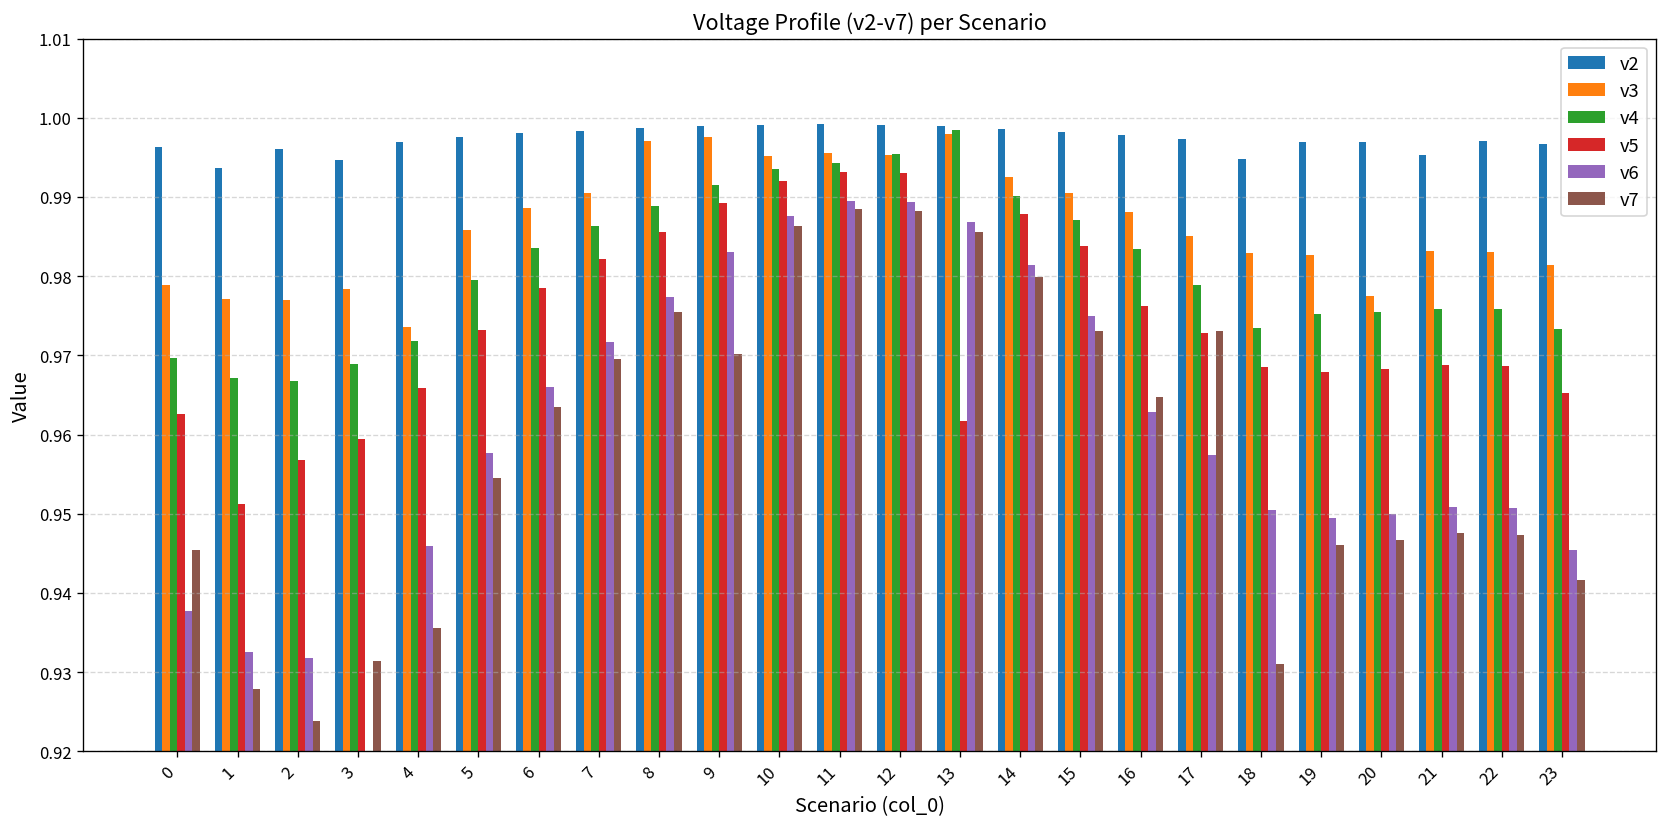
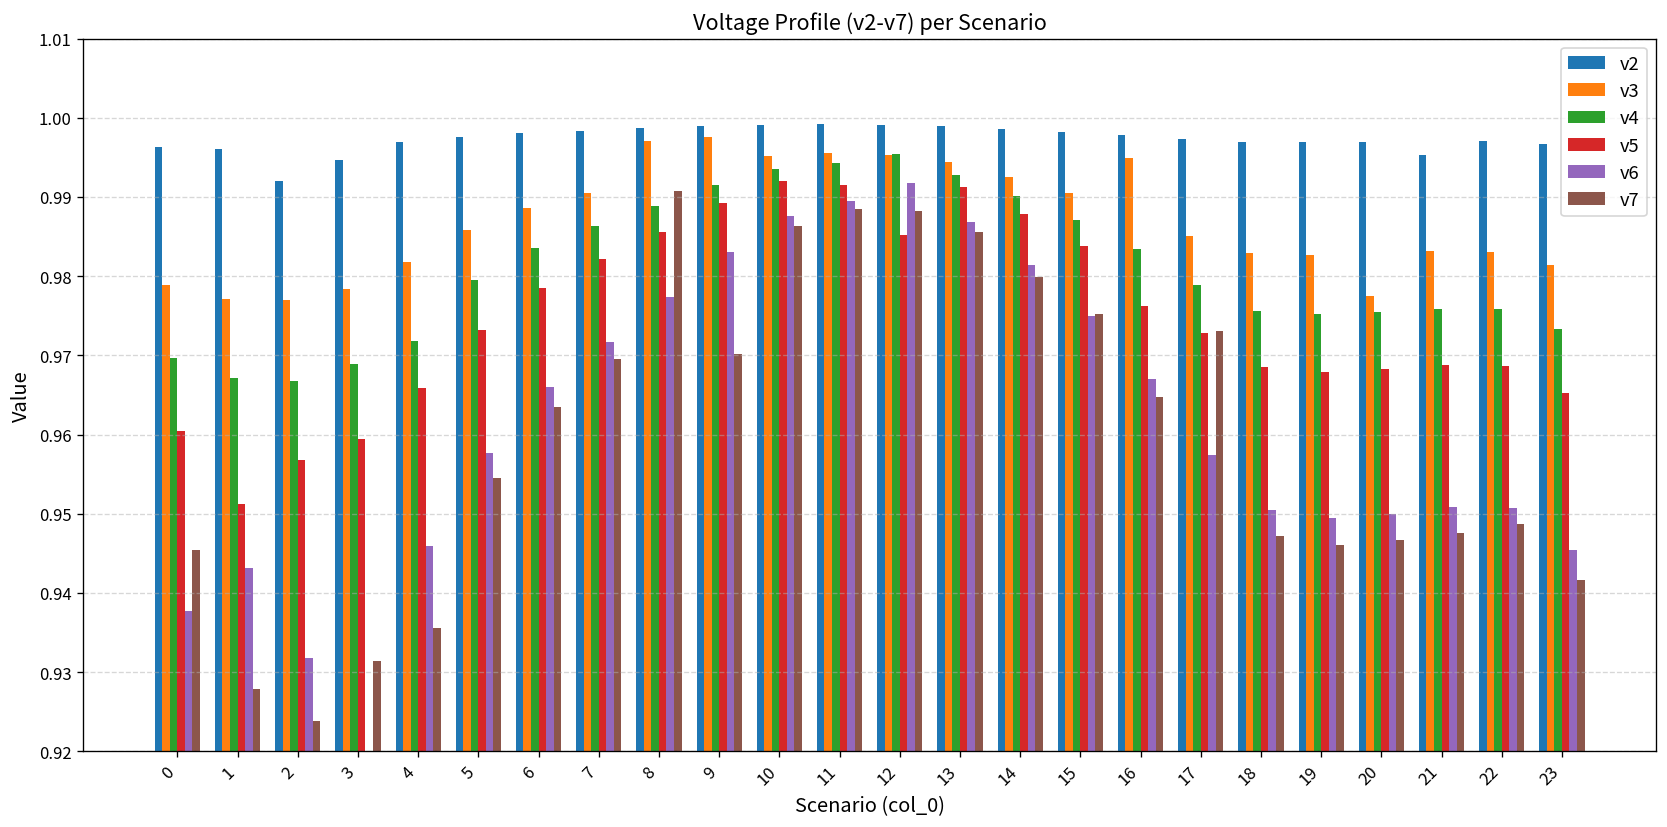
  {
    "v2": {
      "0": 0.996,
-     "1": 0.994,
-     "2": 0.996,
+     "1": 0.996,
+     "2": 0.992,
      "3": 0.995,
      "4": 0.997,
      "5": 0.998,
      "6": 0.998,
      "7": 0.998,
      "8": 0.999,
      "9": 0.999,
      "10": 0.999,
      "11": 0.999,
      "12": 0.999,
      "13": 0.999,
      "14": 0.999,
      "15": 0.998,
      "16": 0.998,
      "17": 0.997,
-     "18": 0.995,
+     "18": 0.997,
      "19": 0.997,
      "20": 0.997,
      "21": 0.995,
      "22": 0.997,
      "23": 0.997
    },
    "v3": {
      "0": 0.979,
      "1": 0.977,
      "2": 0.977,
      "3": 0.978,
-     "4": 0.974,
+     "4": 0.982,
      "5": 0.986,
      "6": 0.989,
      "7": 0.991,
      "8": 0.997,
      "9": 0.998,
      "10": 0.995,
      "11": 0.996,
      "12": 0.995,
-     "13": 0.998,
+     "13": 0.994,
      "14": 0.993,
      "15": 0.991,
-     "16": 0.988,
+     "16": 0.995,
      "17": 0.985,
      "18": 0.983,
      "19": 0.983,
      "20": 0.977,
      "21": 0.983,
      "22": 0.983,
      "23": 0.981
    },
    "v4": {
      "0": 0.970,
      "1": 0.967,
      "2": 0.967,
      "3": 0.969,
      "4": 0.972,
      "5": 0.979,
      "6": 0.984,
      "7": 0.986,
      "8": 0.989,
      "9": 0.991,
      "10": 0.994,
      "11": 0.994,
      "12": 0.995,
-     "13": 0.998,
+     "13": 0.993,
      "14": 0.990,
      "15": 0.987,
      "16": 0.983,
      "17": 0.979,
-     "18": 0.973,
+     "18": 0.976,
      "19": 0.975,
      "20": 0.975,
      "21": 0.976,
      "22": 0.976,
      "23": 0.973
    },
    "v5": {
-     "0": 0.963,
+     "0": 0.960,
      "1": 0.951,
      "2": 0.957,
      "3": 0.959,
      "4": 0.966,
      "5": 0.973,
      "6": 0.979,
      "7": 0.982,
      "8": 0.986,
      "9": 0.989,
      "10": 0.992,
-     "11": 0.993,
-     "12": 0.993,
-     "13": 0.962,
+     "11": 0.991,
+     "12": 0.985,
+     "13": 0.991,
      "14": 0.988,
      "15": 0.984,
      "16": 0.976,
      "17": 0.973,
      "18": 0.968,
      "19": 0.968,
      "20": 0.968,
      "21": 0.969,
      "22": 0.969,
      "23": 0.965
    },
    "v6": {
      "0": 0.938,
-     "1": 0.933,
+     "1": 0.943,
      "2": 0.932,
      "4": 0.946,
      "5": 0.958,
      "6": 0.966,
      "7": 0.972,
      "8": 0.977,
      "9": 0.983,
      "10": 0.988,
      "11": 0.990,
-     "12": 0.989,
+     "12": 0.992,
      "13": 0.987,
      "14": 0.981,
      "15": 0.975,
-     "16": 0.963,
+     "16": 0.967,
      "17": 0.957,
      "18": 0.950,
      "19": 0.949,
      "20": 0.950,
      "21": 0.951,
      "22": 0.951,
      "23": 0.945
    },
    "v7": {
      "0": 0.945,
      "1": 0.928,
      "2": 0.924,
      "3": 0.931,
      "4": 0.936,
      "5": 0.954,
      "6": 0.963,
      "7": 0.970,
-     "8": 0.976,
+     "8": 0.991,
      "9": 0.970,
      "10": 0.986,
      "11": 0.988,
      "12": 0.988,
      "13": 0.986,
      "14": 0.980,
-     "15": 0.973,
+     "15": 0.975,
      "16": 0.965,
      "17": 0.973,
-     "18": 0.931,
+     "18": 0.947,
      "19": 0.946,
      "20": 0.947,
      "21": 0.948,
-     "22": 0.947,
+     "22": 0.949,
      "23": 0.942
    }
  }
